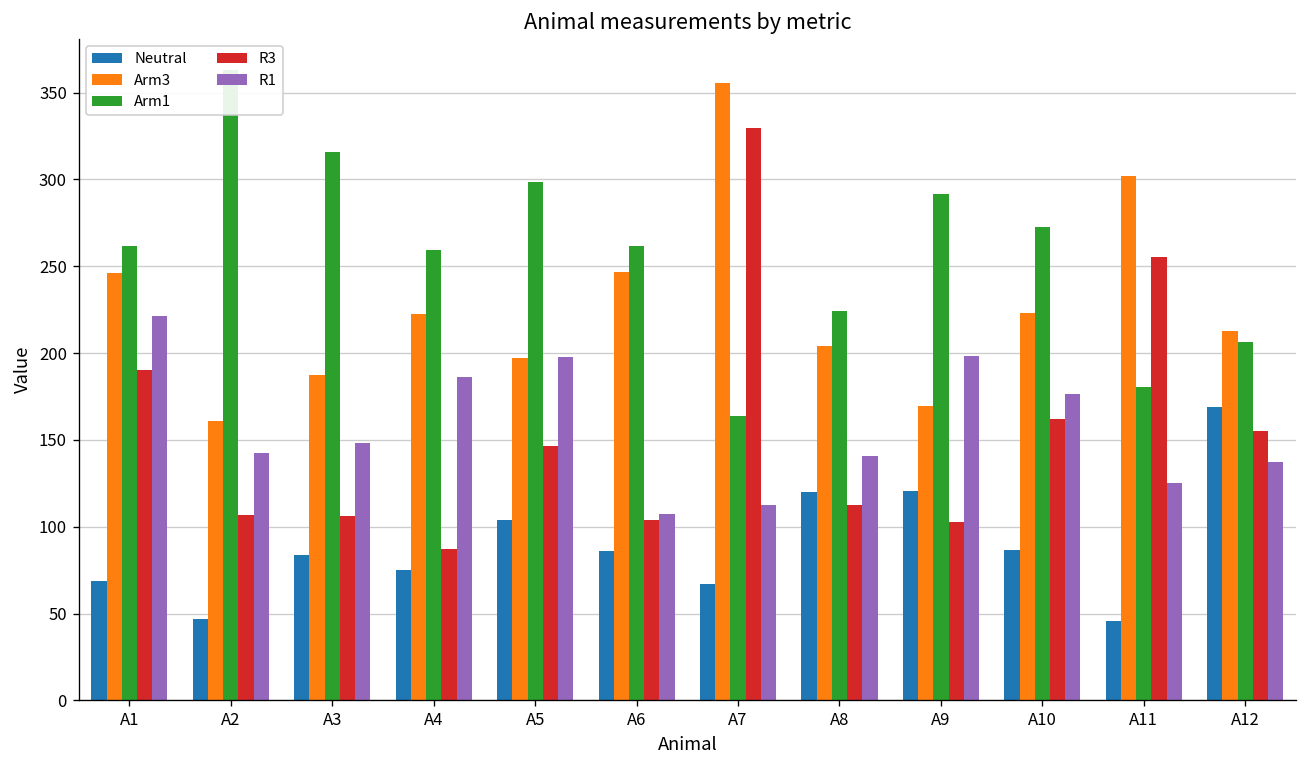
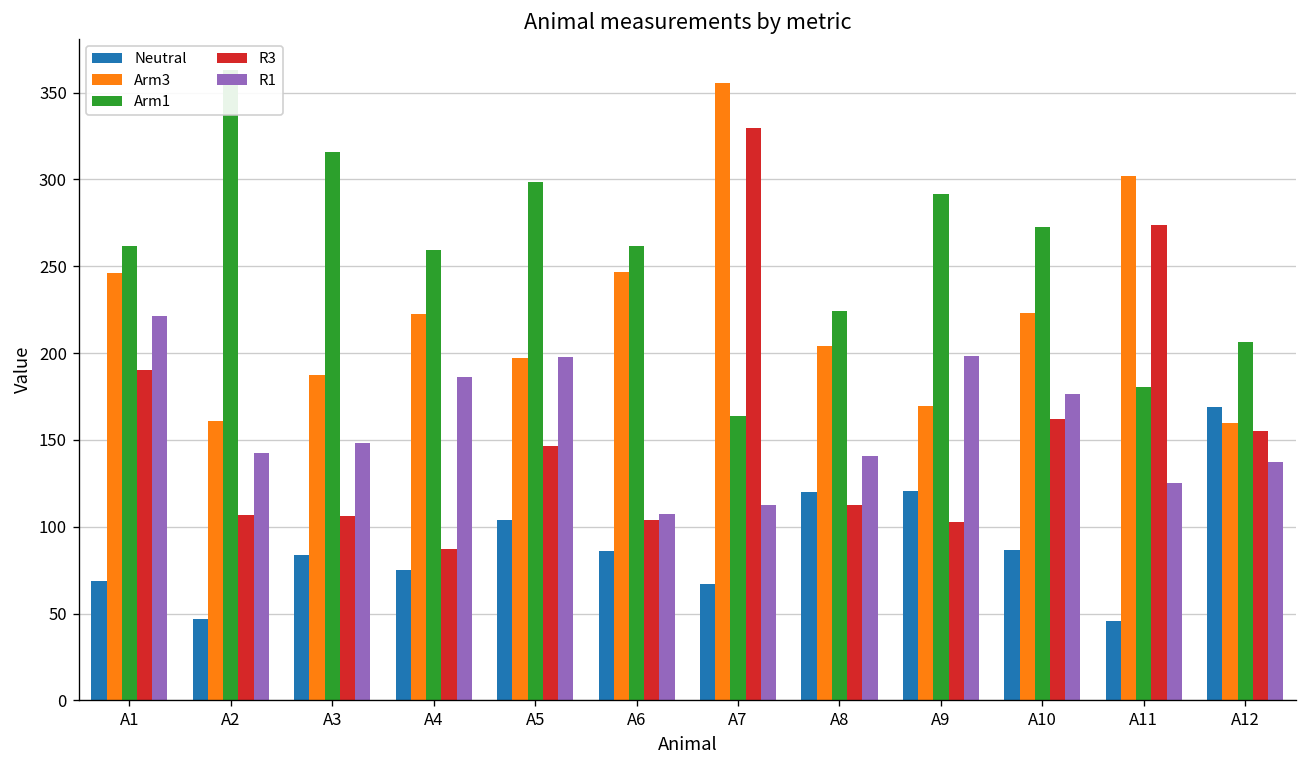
  {
    "Neutral": {
      "A1": 69,
      "A2": 47,
      "A3": 84,
      "A4": 75,
      "A5": 104,
      "A6": 86,
      "A7": 67,
      "A8": 120,
      "A9": 120,
      "A10": 87,
      "A11": 46,
      "A12": 169
    },
    "Arm3": {
      "A1": 246,
      "A2": 161,
      "A3": 187,
      "A4": 222,
      "A5": 197,
      "A6": 247,
      "A7": 356,
      "A8": 204,
      "A9": 170,
      "A10": 223,
      "A11": 302,
-     "A12": 213
+     "A12": 160
    },
    "Arm1": {
      "A1": 262,
      "A3": 316,
      "A4": 259,
      "A5": 299,
      "A6": 261,
      "A7": 164,
      "A8": 224,
      "A9": 291,
      "A10": 273,
      "A11": 181,
      "A12": 206
    },
    "R3": {
      "A1": 191,
      "A2": 107,
      "A3": 106,
      "A4": 87,
      "A5": 146,
      "A6": 104,
      "A7": 330,
      "A8": 113,
      "A9": 103,
      "A10": 162,
-     "A11": 256,
+     "A11": 274,
      "A12": 155
    },
    "R1": {
      "A1": 222,
      "A2": 143,
      "A3": 148,
      "A4": 186,
      "A5": 198,
      "A6": 107,
      "A7": 113,
      "A8": 141,
      "A9": 198,
      "A10": 177,
      "A11": 125,
      "A12": 137
    }
  }
